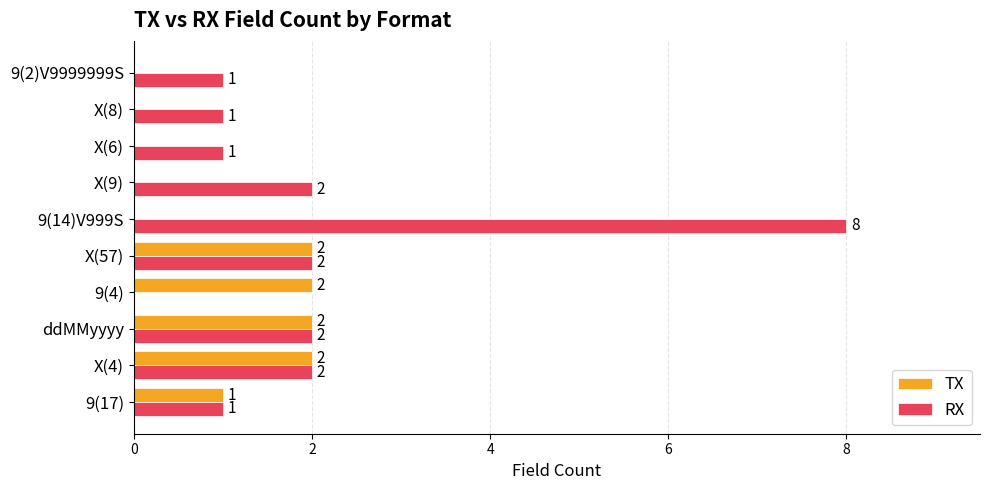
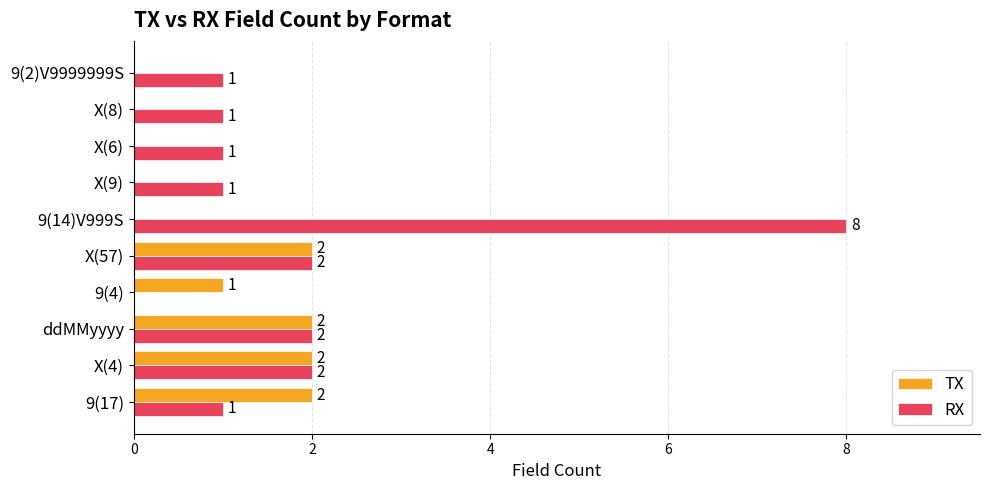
  {
    "TX": {
-     "9(4)": 2,
-     "9(17)": 1
+     "9(4)": 1,
+     "9(17)": 2
    },
    "RX": {
      "9(2)V9999999S": 1,
      "X(8)": 1,
      "X(6)": 1,
-     "X(9)": 2,
+     "X(9)": 1,
      "9(14)V999S": 8,
      "9(17)": 1
    }
  }
